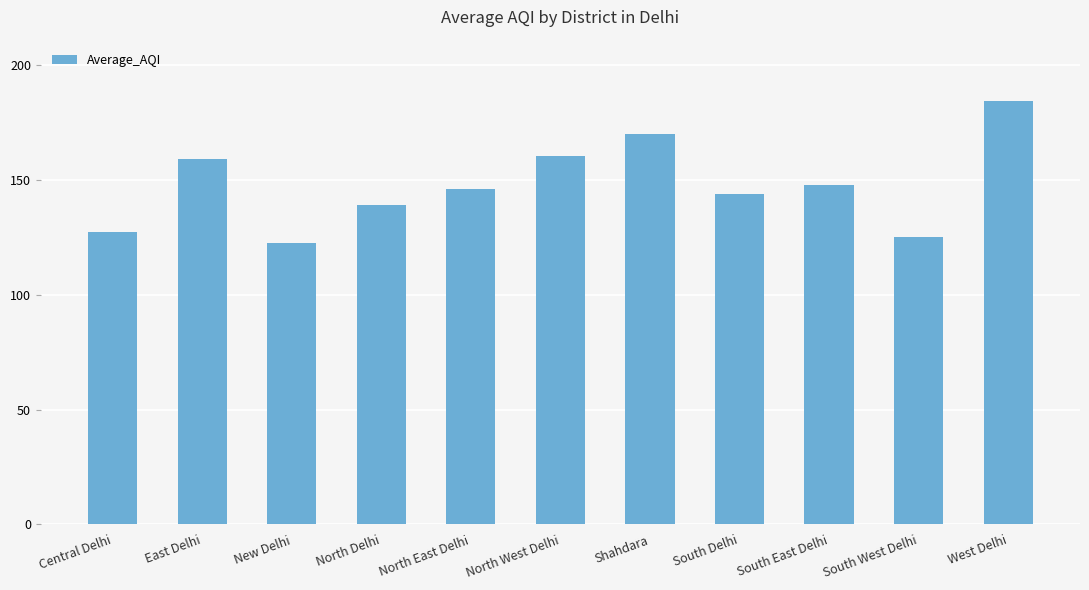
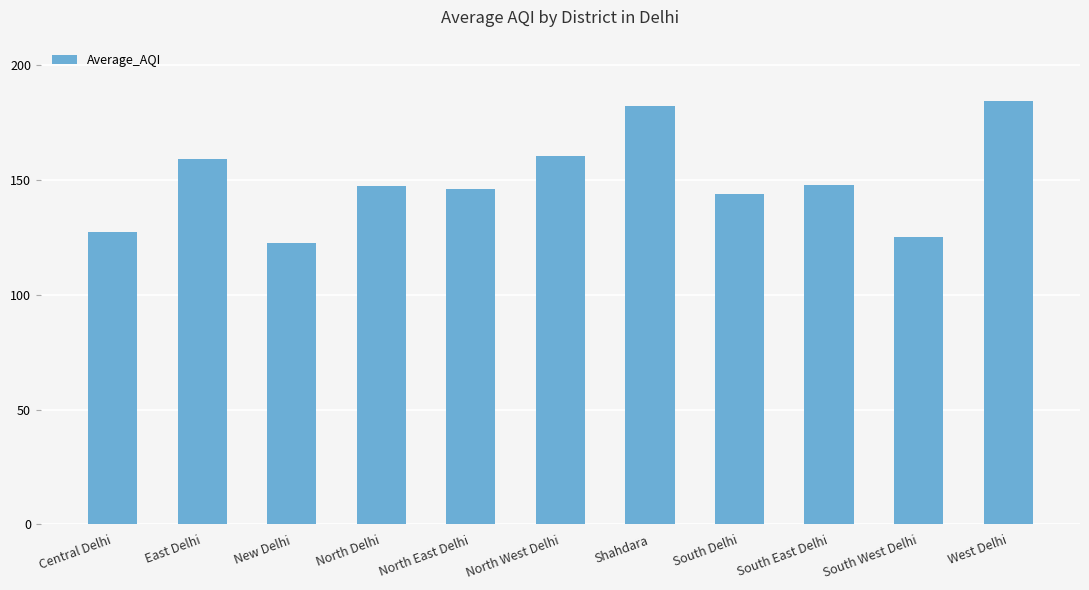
  {
    "Central Delhi": 127,
    "East Delhi": 159,
    "New Delhi": 123,
-   "North Delhi": 139,
+   "North Delhi": 147,
    "North East Delhi": 146,
    "North West Delhi": 161,
-   "Shahdara": 170,
+   "Shahdara": 182,
    "South Delhi": 144,
    "South East Delhi": 148,
    "South West Delhi": 125,
    "West Delhi": 184
  }
